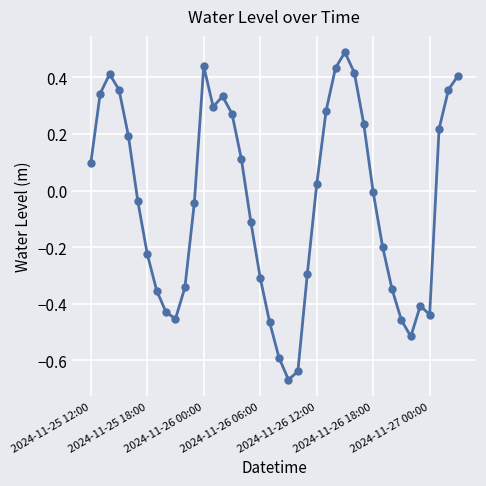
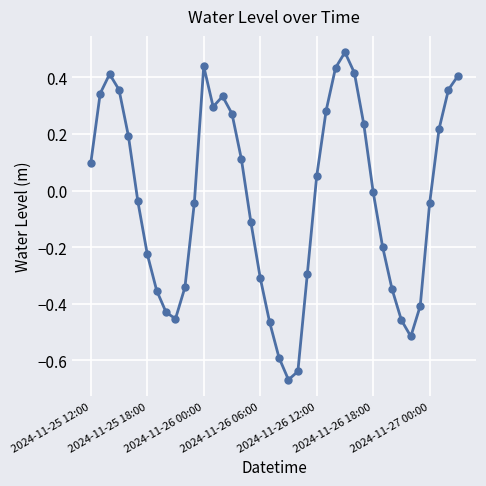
  {
    "2024-11-25 12:00": 0.10,
    "2024-11-25 18:00": -0.22,
    "2024-11-26 00:00": 0.44,
    "2024-11-26 06:00": -0.31,
-   "2024-11-26 12:00": 0.02,
+   "2024-11-26 12:00": 0.05,
    "2024-11-26 18:00": -0.01,
-   "2024-11-27 00:00": -0.44
+   "2024-11-27 00:00": -0.04
  }
